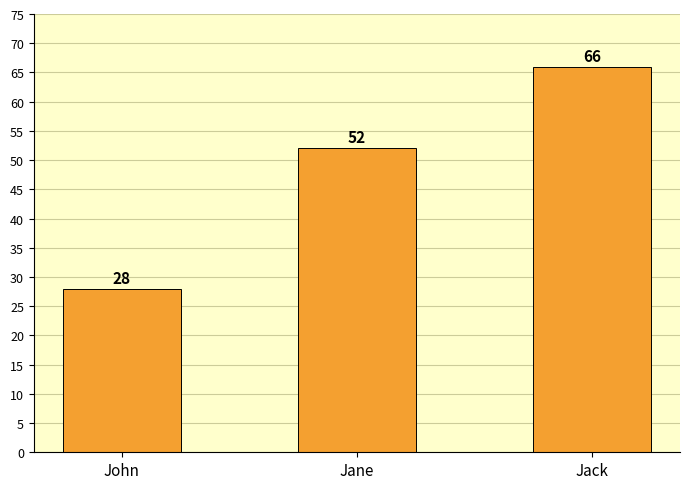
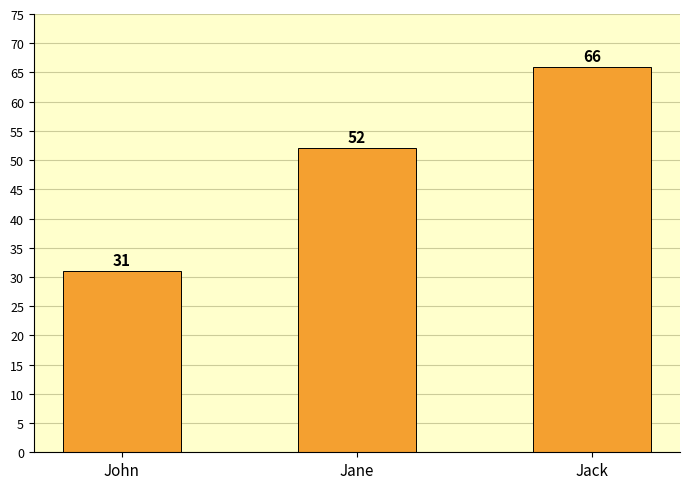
  {
-   "John": 28,
+   "John": 31,
    "Jane": 52,
    "Jack": 66
  }
